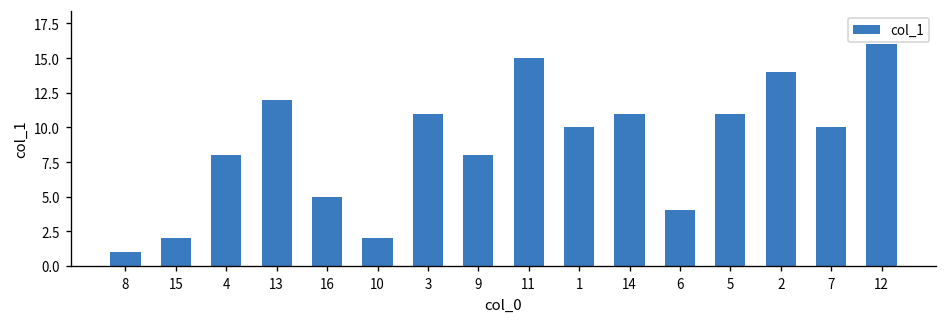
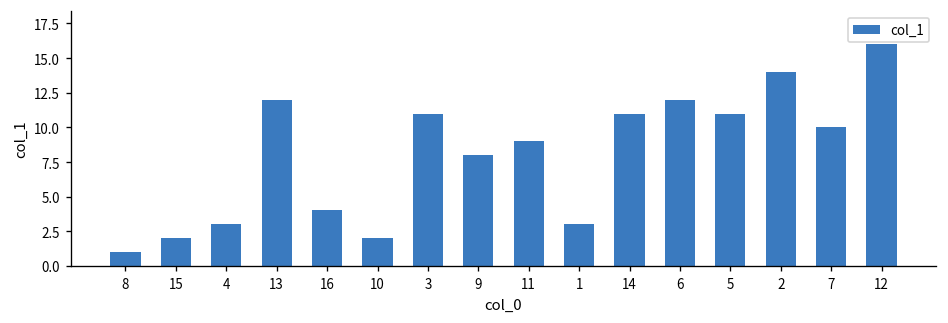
  {
    "8": 1,
    "15": 2,
-   "4": 8,
+   "4": 3,
    "13": 12,
-   "16": 5,
+   "16": 4,
    "10": 2,
    "3": 11,
    "9": 8,
-   "11": 15,
-   "1": 10,
+   "11": 9,
+   "1": 3,
    "14": 11,
-   "6": 4,
+   "6": 12,
    "5": 11,
    "2": 14,
    "7": 10,
    "12": 16
  }
